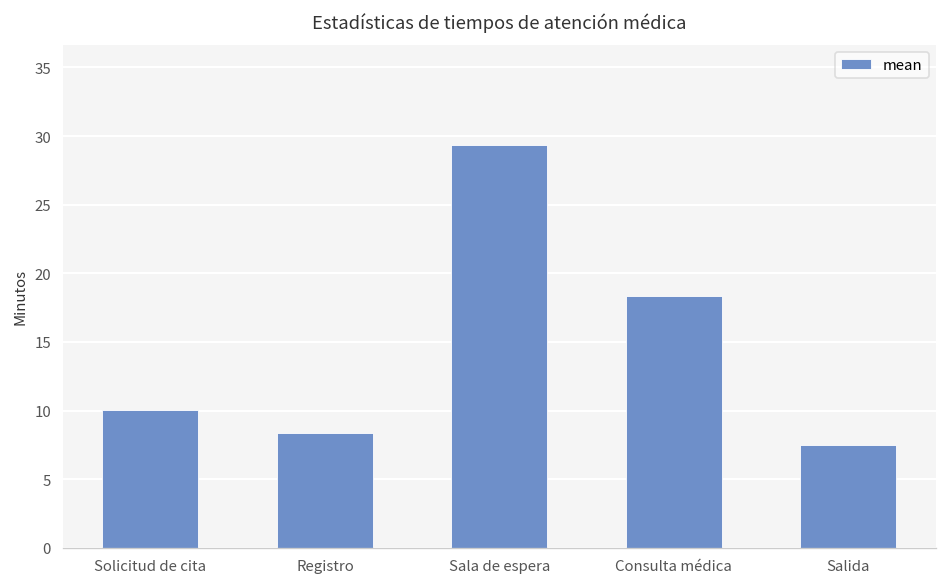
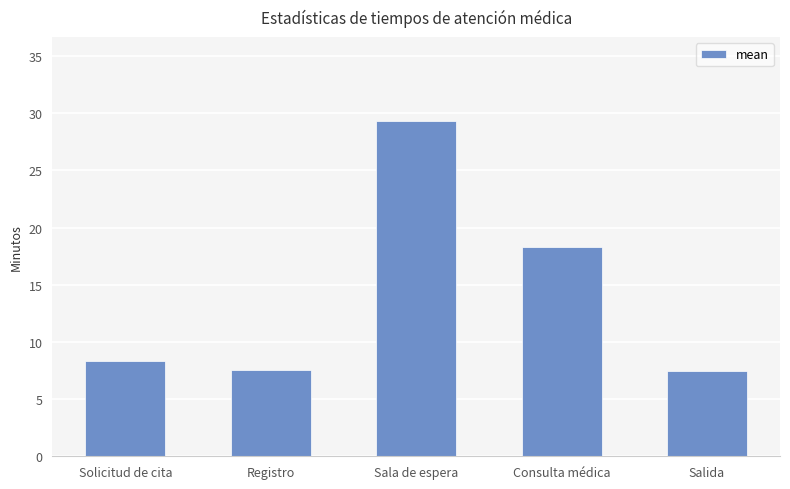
  {
-   "Solicitud de cita": 10.0,
-   "Registro": 8.4,
+   "Solicitud de cita": 8.3,
+   "Registro": 7.6,
    "Sala de espera": 29.3,
    "Consulta médica": 18.3,
    "Salida": 7.5
  }
